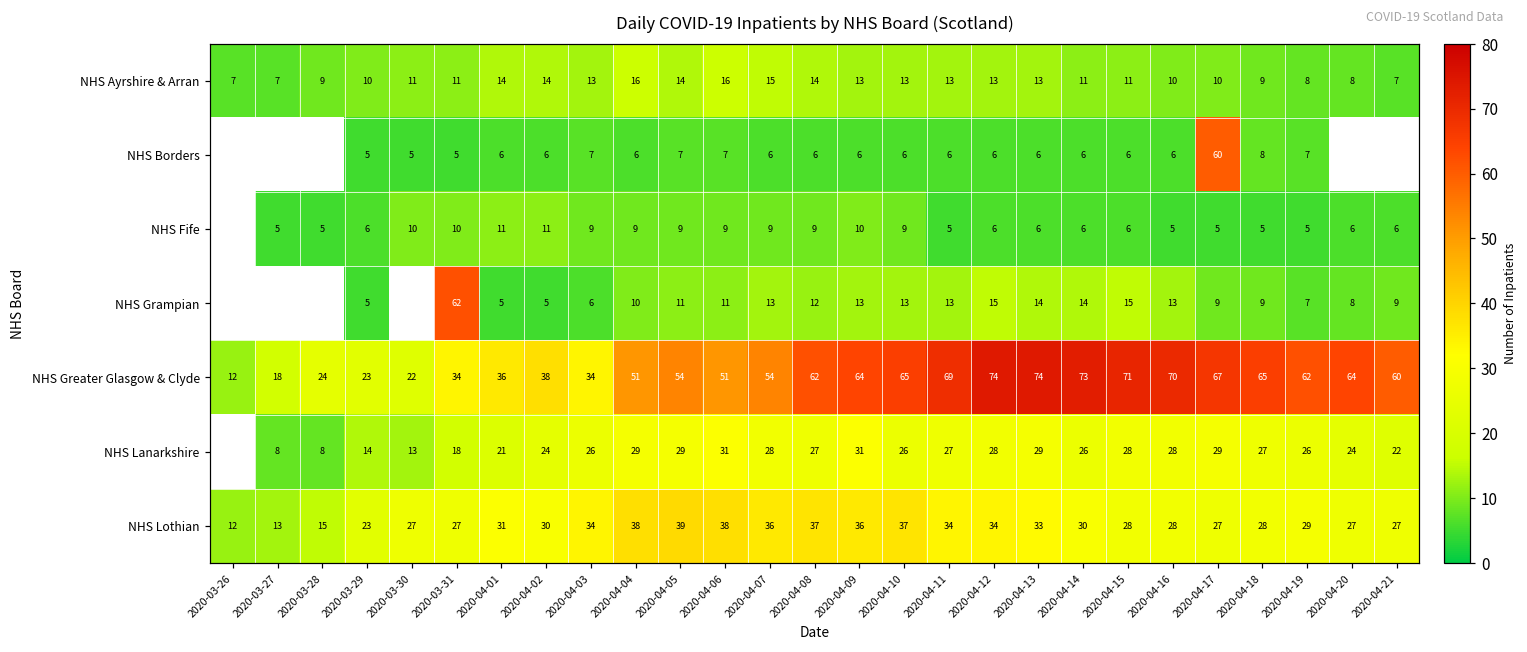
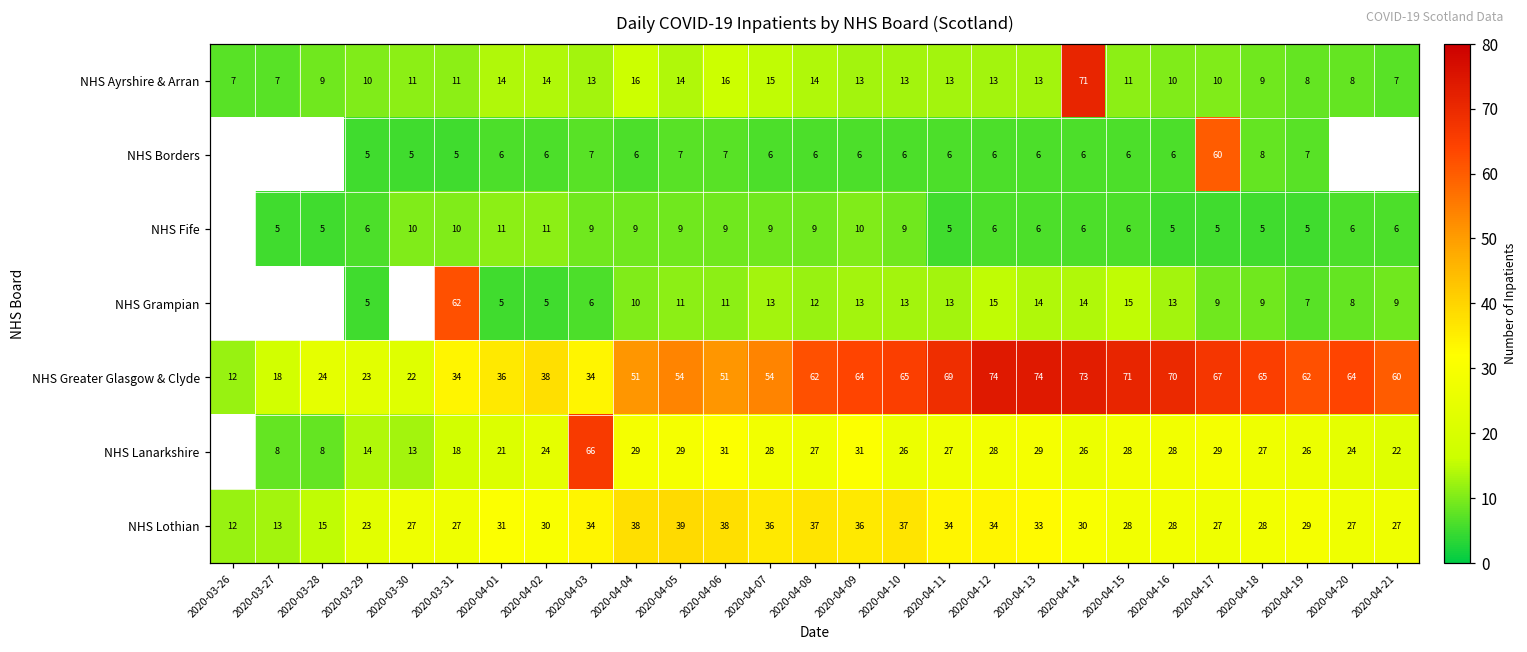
  {
    "NHS Ayrshire & Arran": {
      "2020-03-26": 7,
      "2020-03-27": 7,
      "2020-03-28": 9,
      "2020-03-29": 10,
      "2020-03-30": 11,
      "2020-03-31": 11,
      "2020-04-01": 14,
      "2020-04-02": 14,
      "2020-04-03": 13,
      "2020-04-04": 16,
      "2020-04-05": 14,
      "2020-04-06": 16,
      "2020-04-07": 15,
      "2020-04-08": 14,
      "2020-04-09": 13,
      "2020-04-10": 13,
      "2020-04-11": 13,
      "2020-04-12": 13,
      "2020-04-13": 13,
-     "2020-04-14": 11,
+     "2020-04-14": 71,
      "2020-04-15": 11,
      "2020-04-16": 10,
      "2020-04-17": 10,
      "2020-04-18": 9,
      "2020-04-19": 8,
      "2020-04-20": 8,
      "2020-04-21": 7
    },
    "NHS Borders": {
      "2020-03-29": 5,
      "2020-03-30": 5,
      "2020-03-31": 5,
      "2020-04-01": 6,
      "2020-04-02": 6,
      "2020-04-03": 7,
      "2020-04-04": 6,
      "2020-04-05": 7,
      "2020-04-06": 7,
      "2020-04-07": 6,
      "2020-04-08": 6,
      "2020-04-09": 6,
      "2020-04-10": 6,
      "2020-04-11": 6,
      "2020-04-12": 6,
      "2020-04-13": 6,
      "2020-04-14": 6,
      "2020-04-15": 6,
      "2020-04-16": 6,
      "2020-04-17": 60,
      "2020-04-18": 8,
      "2020-04-19": 7
    },
    "NHS Fife": {
      "2020-03-27": 5,
      "2020-03-28": 5,
      "2020-03-29": 6,
      "2020-03-30": 10,
      "2020-03-31": 10,
      "2020-04-01": 11,
      "2020-04-02": 11,
      "2020-04-03": 9,
      "2020-04-04": 9,
      "2020-04-05": 9,
      "2020-04-06": 9,
      "2020-04-07": 9,
      "2020-04-08": 9,
      "2020-04-09": 10,
      "2020-04-10": 9,
      "2020-04-11": 5,
      "2020-04-12": 6,
      "2020-04-13": 6,
      "2020-04-14": 6,
      "2020-04-15": 6,
      "2020-04-16": 5,
      "2020-04-17": 5,
      "2020-04-18": 5,
      "2020-04-19": 5,
      "2020-04-20": 6,
      "2020-04-21": 6
    },
    "NHS Grampian": {
      "2020-03-29": 5,
      "2020-03-31": 62,
      "2020-04-01": 5,
      "2020-04-02": 5,
      "2020-04-03": 6,
      "2020-04-04": 10,
      "2020-04-05": 11,
      "2020-04-06": 11,
      "2020-04-07": 13,
      "2020-04-08": 12,
      "2020-04-09": 13,
      "2020-04-10": 13,
      "2020-04-11": 13,
      "2020-04-12": 15,
      "2020-04-13": 14,
      "2020-04-14": 14,
      "2020-04-15": 15,
      "2020-04-16": 13,
      "2020-04-17": 9,
      "2020-04-18": 9,
      "2020-04-19": 7,
      "2020-04-20": 8,
      "2020-04-21": 9
    },
    "NHS Greater Glasgow & Clyde": {
      "2020-03-26": 12,
      "2020-03-27": 18,
      "2020-03-28": 24,
      "2020-03-29": 23,
      "2020-03-30": 22,
      "2020-03-31": 34,
      "2020-04-01": 36,
      "2020-04-02": 38,
      "2020-04-03": 34,
      "2020-04-04": 51,
      "2020-04-05": 54,
      "2020-04-06": 51,
      "2020-04-07": 54,
      "2020-04-08": 62,
      "2020-04-09": 64,
      "2020-04-10": 65,
      "2020-04-11": 69,
      "2020-04-12": 74,
      "2020-04-13": 74,
      "2020-04-14": 73,
      "2020-04-15": 71,
      "2020-04-16": 70,
      "2020-04-17": 67,
      "2020-04-18": 65,
      "2020-04-19": 62,
      "2020-04-20": 64,
      "2020-04-21": 60
    },
    "NHS Lanarkshire": {
      "2020-03-27": 8,
      "2020-03-28": 8,
      "2020-03-29": 14,
      "2020-03-30": 13,
      "2020-03-31": 18,
      "2020-04-01": 21,
      "2020-04-02": 24,
-     "2020-04-03": 26,
+     "2020-04-03": 66,
      "2020-04-04": 29,
      "2020-04-05": 29,
      "2020-04-06": 31,
      "2020-04-07": 28,
      "2020-04-08": 27,
      "2020-04-09": 31,
      "2020-04-10": 26,
      "2020-04-11": 27,
      "2020-04-12": 28,
      "2020-04-13": 29,
      "2020-04-14": 26,
      "2020-04-15": 28,
      "2020-04-16": 28,
      "2020-04-17": 29,
      "2020-04-18": 27,
      "2020-04-19": 26,
      "2020-04-20": 24,
      "2020-04-21": 22
    },
    "NHS Lothian": {
      "2020-03-26": 12,
      "2020-03-27": 13,
      "2020-03-28": 15,
      "2020-03-29": 23,
      "2020-03-30": 27,
      "2020-03-31": 27,
      "2020-04-01": 31,
      "2020-04-02": 30,
      "2020-04-03": 34,
      "2020-04-04": 38,
      "2020-04-05": 39,
      "2020-04-06": 38,
      "2020-04-07": 36,
      "2020-04-08": 37,
      "2020-04-09": 36,
      "2020-04-10": 37,
      "2020-04-11": 34,
      "2020-04-12": 34,
      "2020-04-13": 33,
      "2020-04-14": 30,
      "2020-04-15": 28,
      "2020-04-16": 28,
      "2020-04-17": 27,
      "2020-04-18": 28,
      "2020-04-19": 29,
      "2020-04-20": 27,
      "2020-04-21": 27
    }
  }
